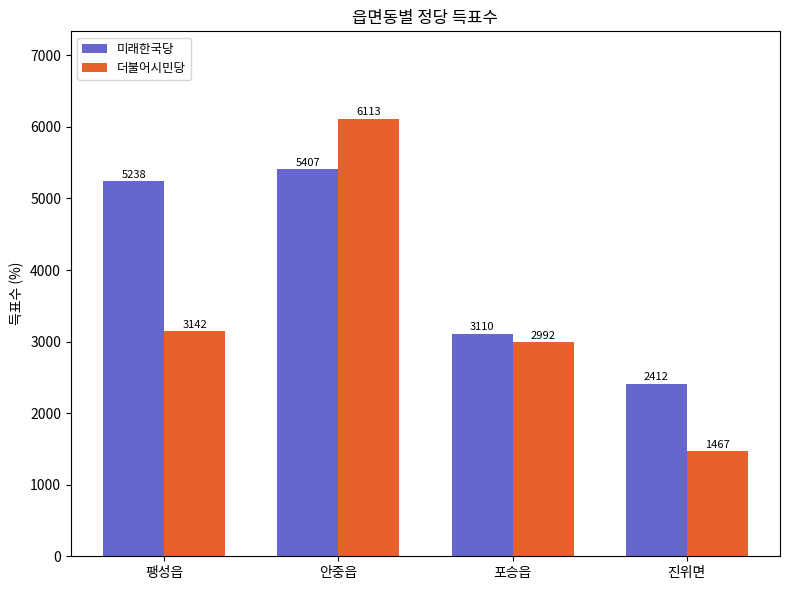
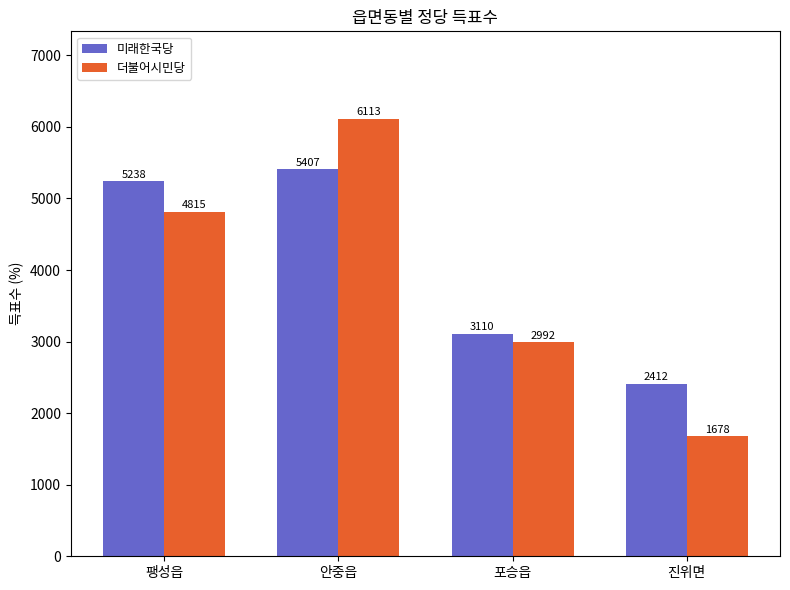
  {
    "미래한국당": {
      "팽성읍": 5238,
      "안중읍": 5407,
      "포승읍": 3110,
      "진위면": 2412
    },
    "더불어시민당": {
-     "팽성읍": 3142,
+     "팽성읍": 4815,
      "안중읍": 6113,
      "포승읍": 2992,
-     "진위면": 1467
+     "진위면": 1678
    }
  }
